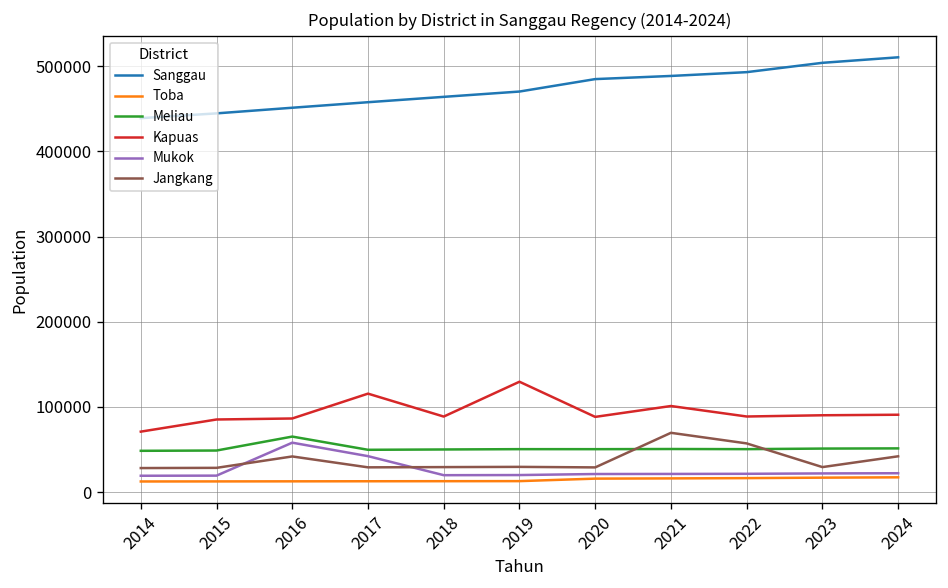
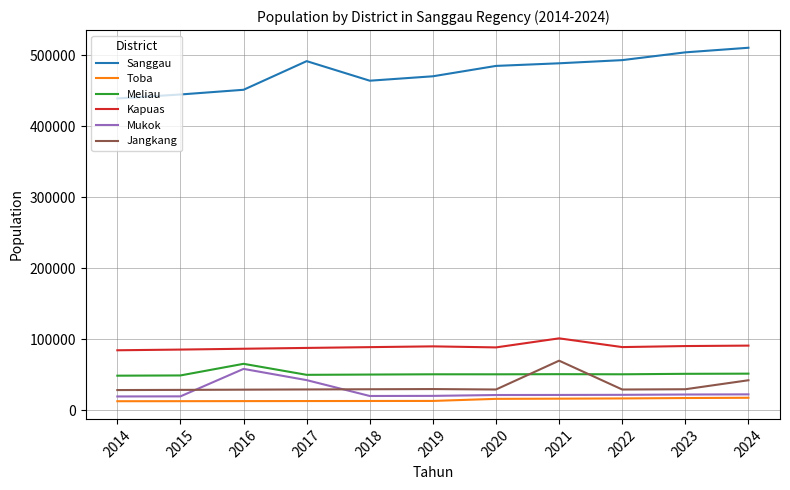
  {
    "Sanggau": {
      "2016": 450000,
-     "2017": 460000,
+     "2017": 490000,
      "2018": 460000,
      "2019": 470000,
      "2020": 480000,
      "2021": 490000,
      "2022": 490000,
      "2023": 500000,
      "2024": 510000
    },
    "Toba": {
      "2014": 10000,
      "2015": 10000,
      "2016": 10000,
      "2017": 10000,
      "2018": 10000,
      "2019": 10000,
      "2020": 20000,
      "2021": 20000,
      "2022": 20000,
      "2023": 20000,
      "2024": 20000
    },
    "Meliau": {
      "2014": 50000,
      "2015": 50000,
      "2016": 70000,
      "2017": 50000,
      "2018": 50000,
      "2019": 50000,
      "2020": 50000,
      "2021": 50000,
      "2022": 50000,
      "2023": 50000,
      "2024": 50000
    },
    "Kapuas": {
-     "2014": 70000,
+     "2014": 80000,
      "2015": 90000,
      "2016": 90000,
-     "2017": 120000,
+     "2017": 90000,
      "2018": 90000,
-     "2019": 130000,
+     "2019": 90000,
      "2020": 90000,
      "2021": 100000,
      "2022": 90000,
      "2023": 90000,
      "2024": 90000
    },
    "Mukok": {
      "2014": 20000,
      "2015": 20000,
      "2016": 60000,
      "2017": 40000,
      "2018": 20000,
      "2019": 20000,
      "2020": 20000,
      "2021": 20000,
      "2022": 20000,
      "2023": 20000,
      "2024": 20000
    },
    "Jangkang": {
      "2014": 30000,
      "2015": 30000,
-     "2016": 40000,
+     "2016": 30000,
      "2017": 30000,
      "2018": 30000,
      "2019": 30000,
      "2020": 30000,
      "2021": 70000,
-     "2022": 60000,
+     "2022": 30000,
      "2023": 30000,
      "2024": 40000
    }
  }
